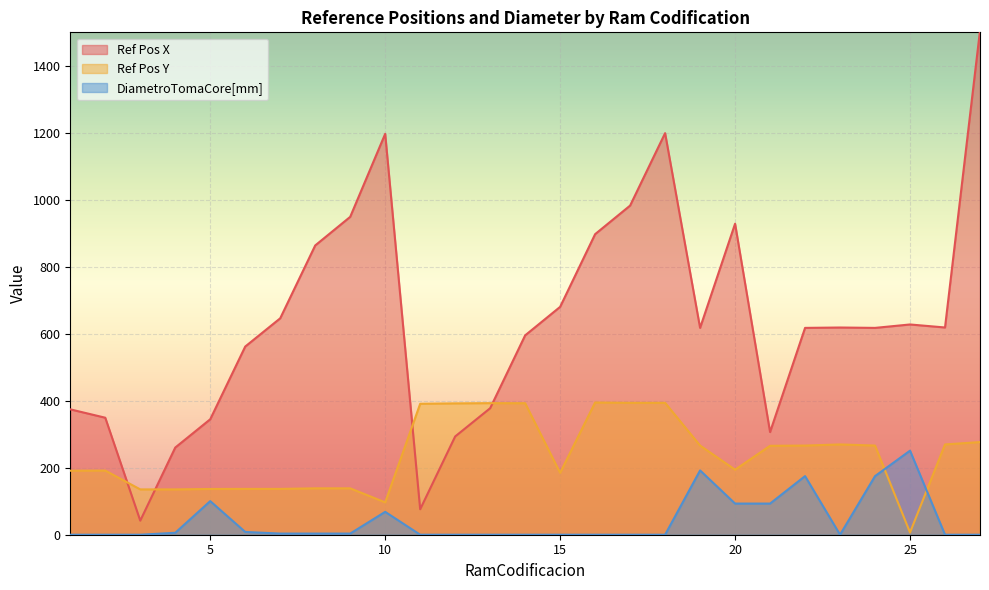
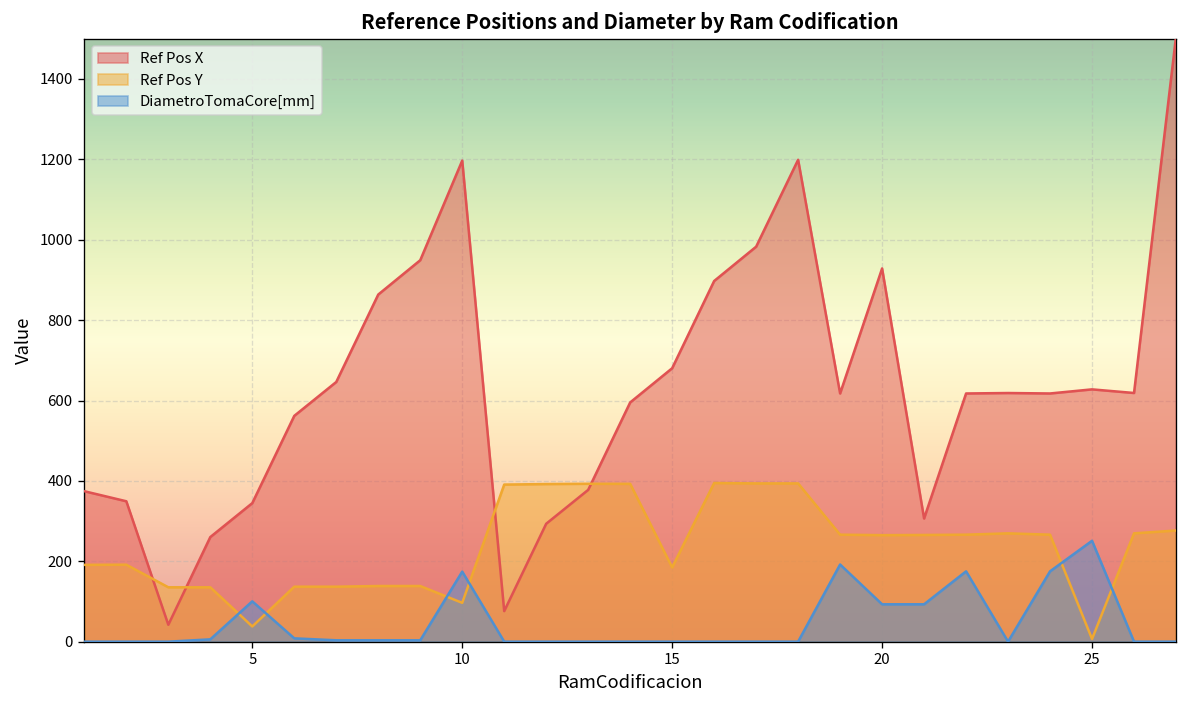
  {
    "Ref Pos X": {
      "5": 340,
      "10": 1200,
      "15": 680,
      "20": 930,
      "25": 630
    },
    "Ref Pos Y": {
-     "5": 140,
+     "5": 40,
      "10": 100,
      "15": 180,
-     "20": 190,
+     "20": 270,
      "25": 10
    },
    "DiametroTomaCore[mm]": {
      "5": 100,
-     "10": 70,
+     "10": 170,
      "15": 0,
      "20": 90,
      "25": 250
    }
  }
